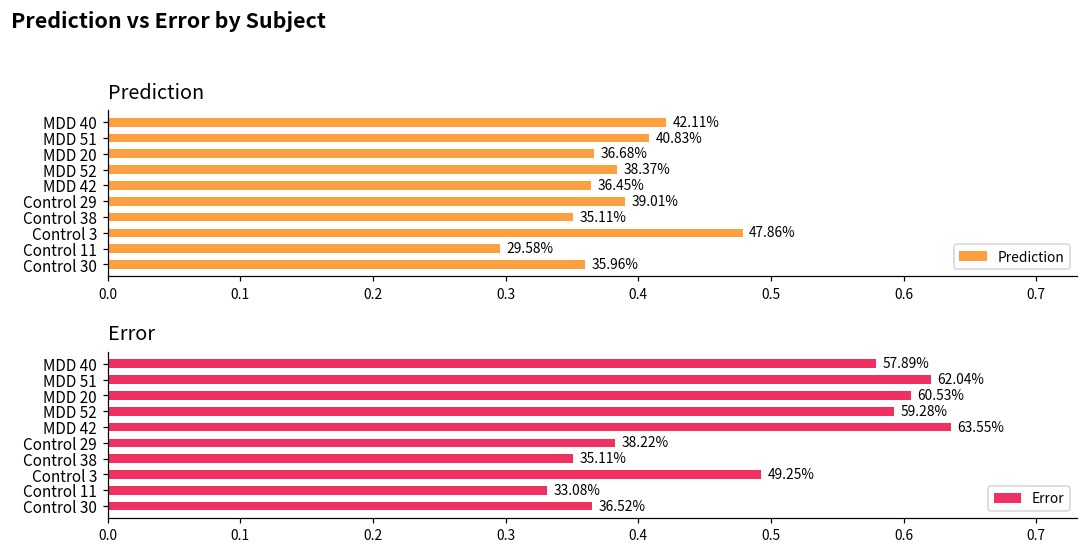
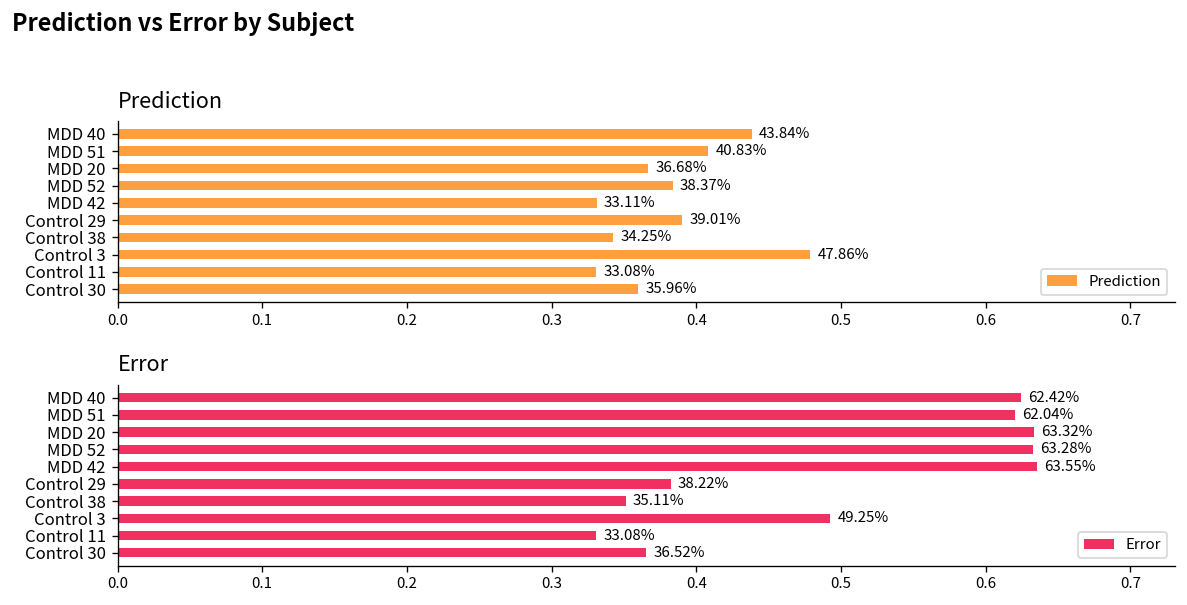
  {
    "Prediction": {
-     "MDD 40": "42.11%",
+     "MDD 40": "43.84%",
      "MDD 51": "40.83%",
      "MDD 20": "36.68%",
      "MDD 52": "38.37%",
-     "MDD 42": "36.45%",
+     "MDD 42": "33.11%",
      "Control 29": "39.01%",
-     "Control 38": "35.11%",
+     "Control 38": "34.25%",
      "Control 3": "47.86%",
-     "Control 11": "29.58%",
+     "Control 11": "33.08%",
      "Control 30": "35.96%"
    },
    "Error": {
-     "MDD 40": "57.89%",
+     "MDD 40": "62.42%",
      "MDD 51": "62.04%",
-     "MDD 20": "60.53%",
-     "MDD 52": "59.28%",
+     "MDD 20": "63.32%",
+     "MDD 52": "63.28%",
      "MDD 42": "63.55%",
      "Control 29": "38.22%",
      "Control 38": "35.11%",
      "Control 3": "49.25%",
      "Control 11": "33.08%",
      "Control 30": "36.52%"
    }
  }
